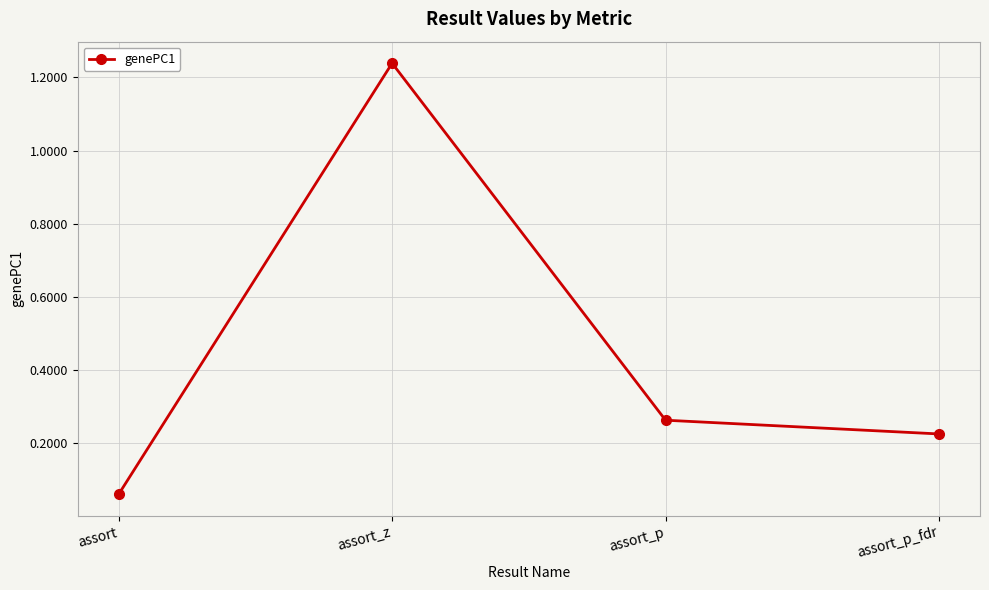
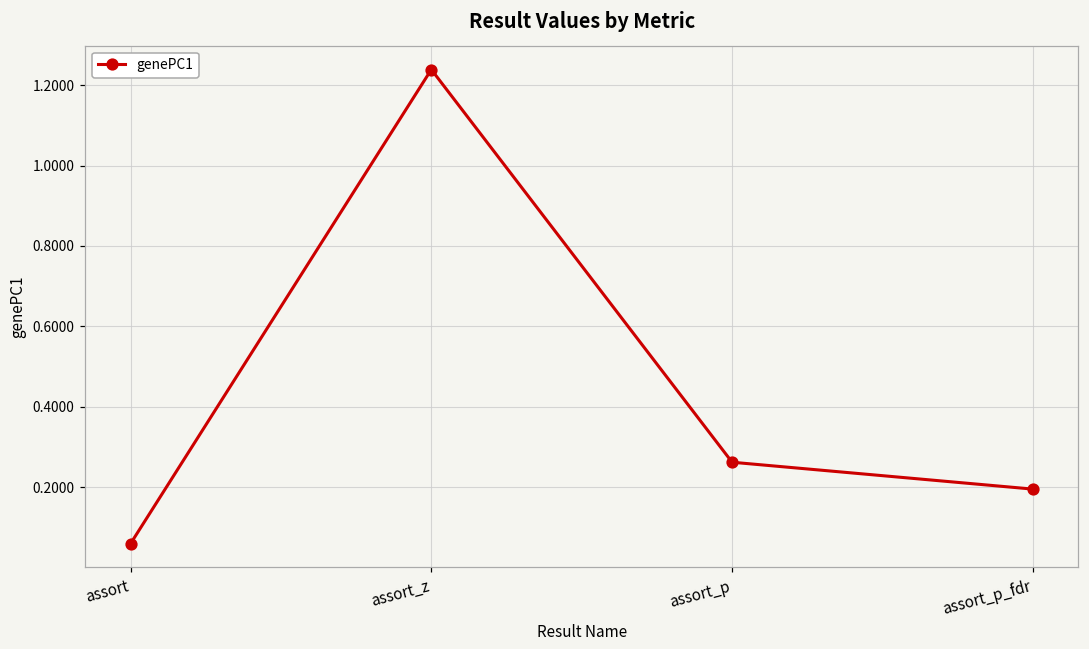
  {
    "assort": 0.06,
    "assort_z": 1.24,
    "assort_p": 0.26,
-   "assort_p_fdr": 0.22
+   "assort_p_fdr": 0.20
  }
